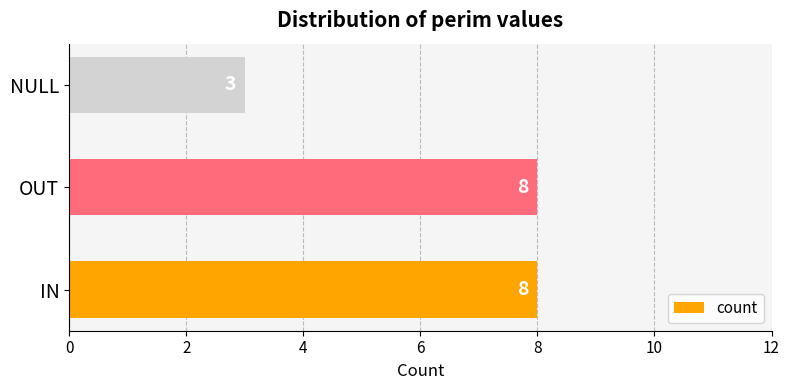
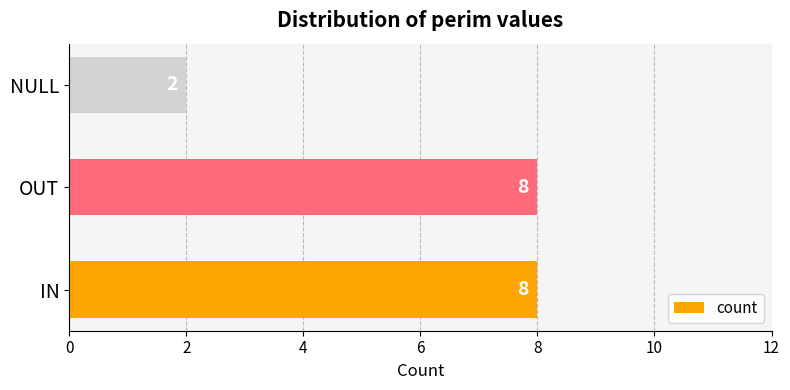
  {
-   "NULL": 3
+   "NULL": 2
  }
